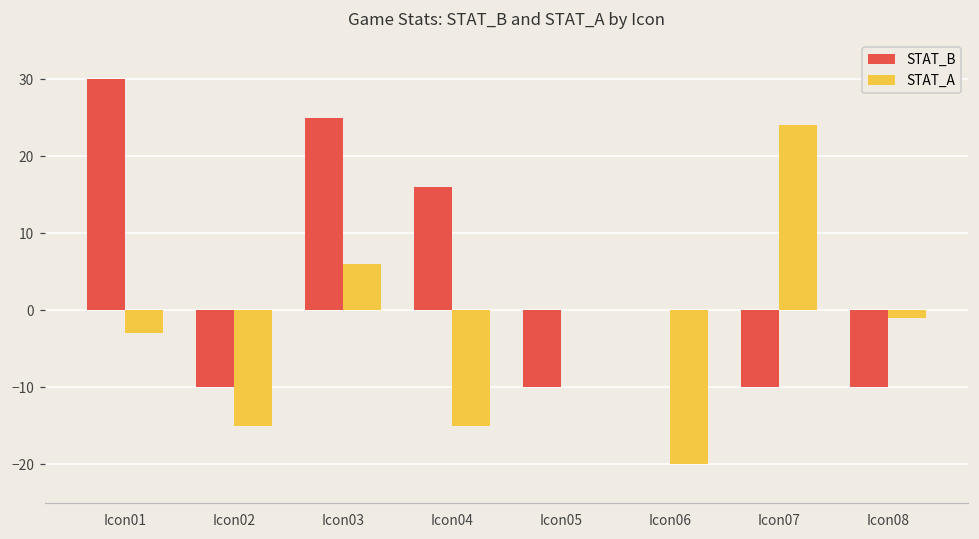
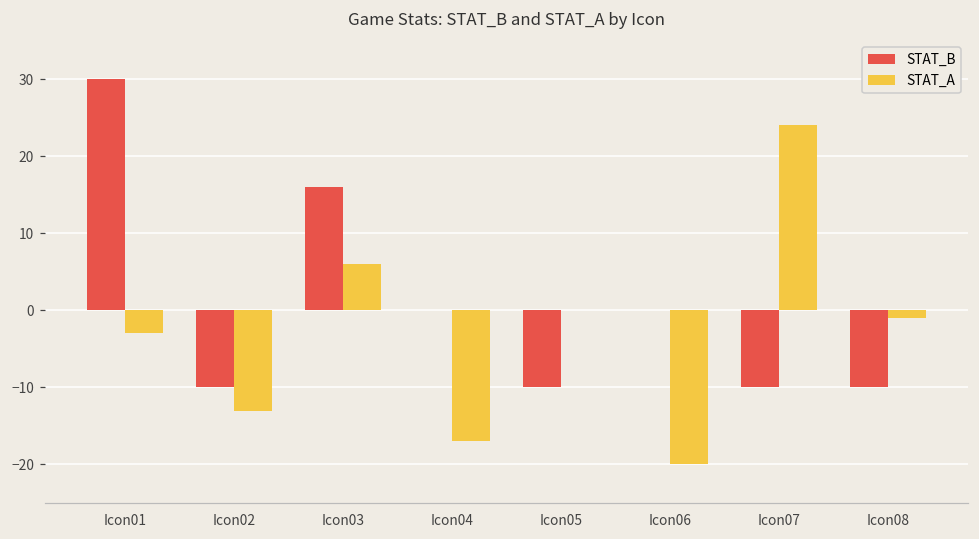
  {
    "STAT_B": {
      "Icon01": 30,
      "Icon02": -10,
-     "Icon03": 25,
-     "Icon04": 16,
+     "Icon03": 16,
+     "Icon04": 0,
      "Icon05": -10,
      "Icon06": 0,
      "Icon07": -10,
      "Icon08": -10
    },
    "STAT_A": {
      "Icon01": -3,
-     "Icon02": -15,
+     "Icon02": -13,
      "Icon03": 6,
-     "Icon04": -15,
+     "Icon04": -17,
      "Icon05": 0,
      "Icon06": -20,
      "Icon07": 24,
      "Icon08": -1
    }
  }
